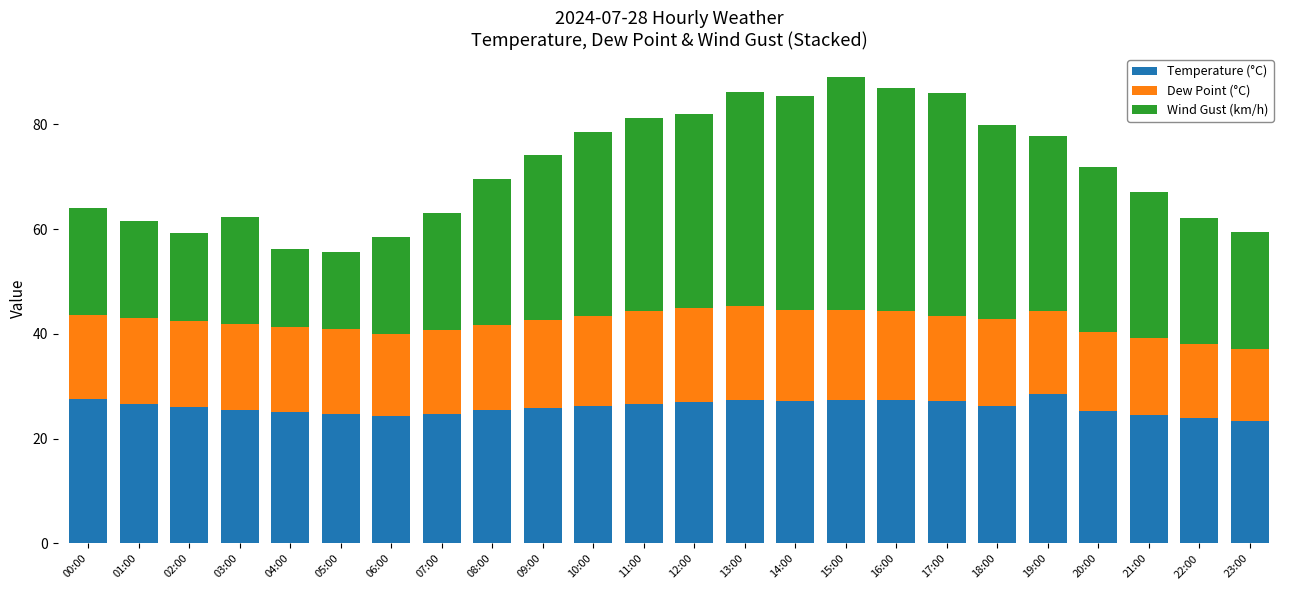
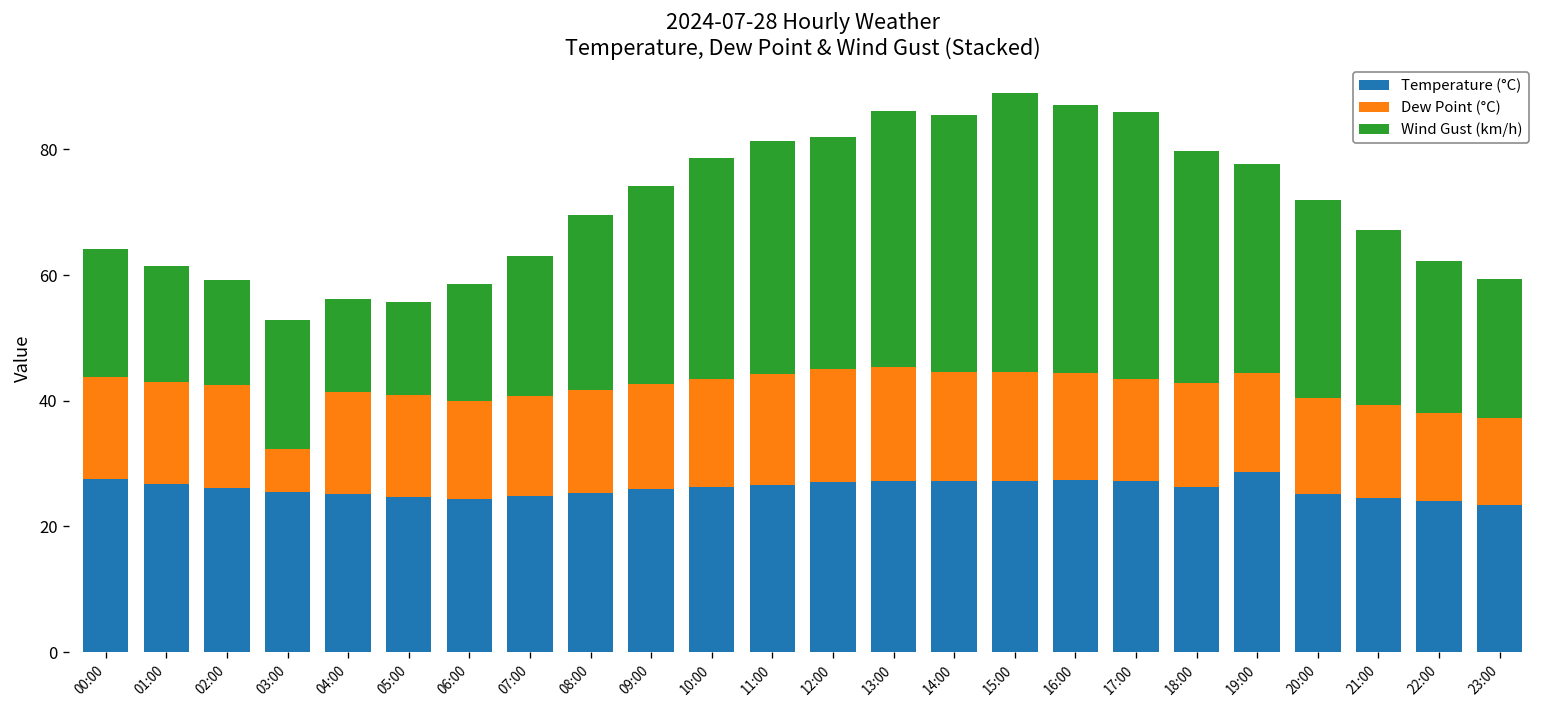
  {
    "Temperature (°C)": {
      "00:00": 28,
      "01:00": 27,
      "02:00": 26,
      "03:00": 26,
      "04:00": 25,
      "05:00": 25,
      "06:00": 24,
      "07:00": 25,
      "08:00": 25,
      "09:00": 26,
      "10:00": 26,
      "11:00": 27,
      "12:00": 27,
      "13:00": 27,
      "14:00": 27,
      "15:00": 27,
      "16:00": 27,
      "17:00": 27,
      "18:00": 26,
      "19:00": 29,
      "20:00": 25,
      "21:00": 25,
      "22:00": 24,
      "23:00": 23
    },
    "Dew Point (°C)": {
      "00:00": 16,
      "01:00": 16,
      "02:00": 16,
-     "03:00": 16,
+     "03:00": 7,
      "04:00": 16,
      "05:00": 16,
      "06:00": 16,
      "07:00": 16,
      "08:00": 16,
      "09:00": 17,
      "10:00": 17,
      "11:00": 18,
      "12:00": 18,
      "13:00": 18,
      "14:00": 17,
      "15:00": 17,
      "16:00": 17,
      "17:00": 16,
      "18:00": 17,
      "19:00": 16,
      "20:00": 15,
      "21:00": 15,
      "22:00": 14,
      "23:00": 14
    },
    "Wind Gust (km/h)": {
      "00:00": 20,
      "01:00": 19,
      "02:00": 17,
      "03:00": 21,
      "04:00": 15,
      "05:00": 15,
      "06:00": 19,
      "07:00": 22,
      "08:00": 28,
      "09:00": 32,
      "10:00": 35,
      "11:00": 37,
      "12:00": 37,
      "13:00": 41,
      "14:00": 41,
      "15:00": 45,
      "16:00": 43,
      "17:00": 43,
      "18:00": 37,
      "19:00": 33,
      "20:00": 32,
      "21:00": 28,
      "22:00": 24,
      "23:00": 22
    }
  }
